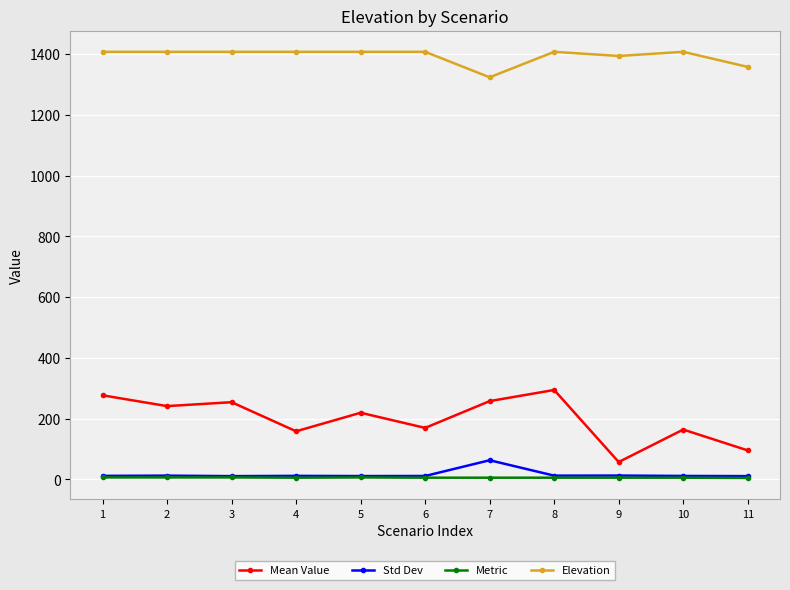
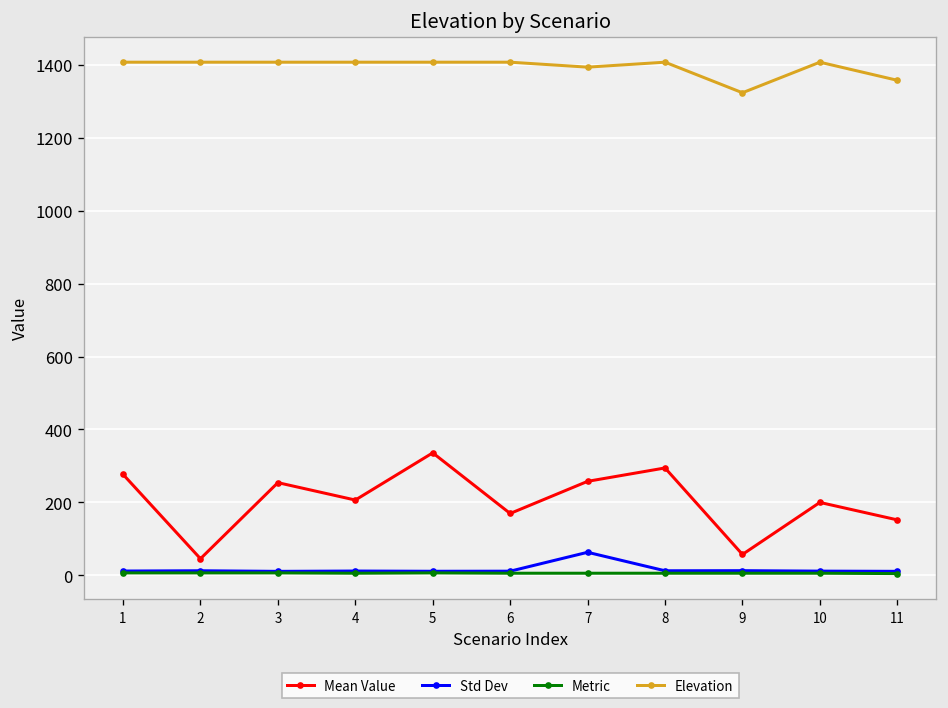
  {
    "Mean Value": {
      "1": 280,
-     "2": 240,
+     "2": 50,
      "3": 250,
-     "4": 160,
-     "5": 220,
+     "4": 210,
+     "5": 340,
      "6": 170,
      "7": 260,
      "8": 290,
      "9": 60,
-     "10": 160,
-     "11": 100
+     "10": 200,
+     "11": 150
    },
    "Std Dev": {
      "7": 60
    },
    "Metric": {
      "7": 10
    },
    "Elevation": {
      "1": 1410,
      "2": 1410,
      "3": 1410,
      "4": 1410,
      "5": 1410,
      "6": 1410,
-     "7": 1320,
+     "7": 1390,
      "8": 1410,
-     "9": 1390,
+     "9": 1320,
      "10": 1410,
      "11": 1360
    }
  }
